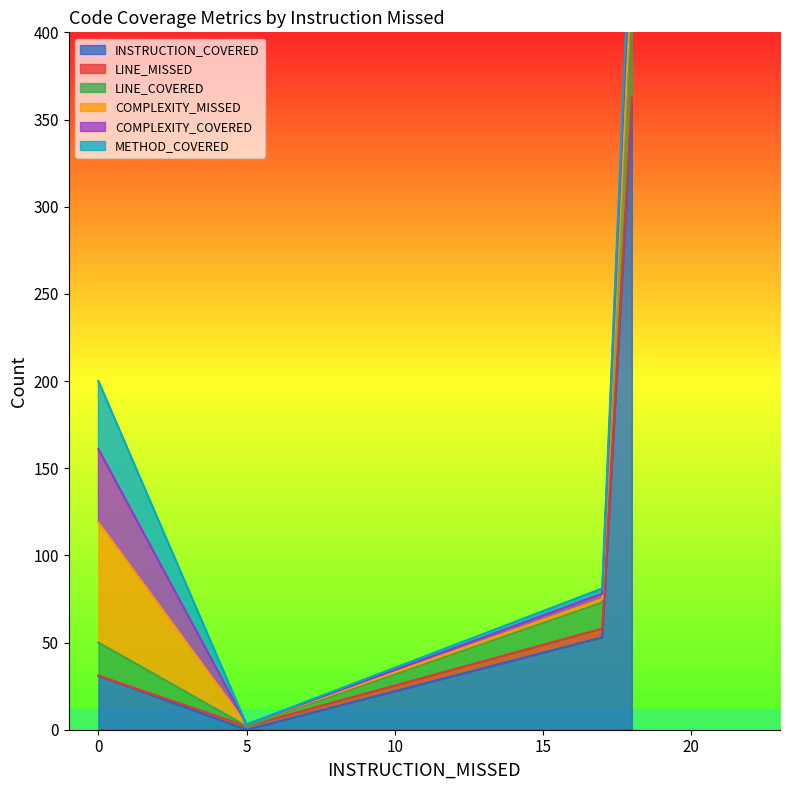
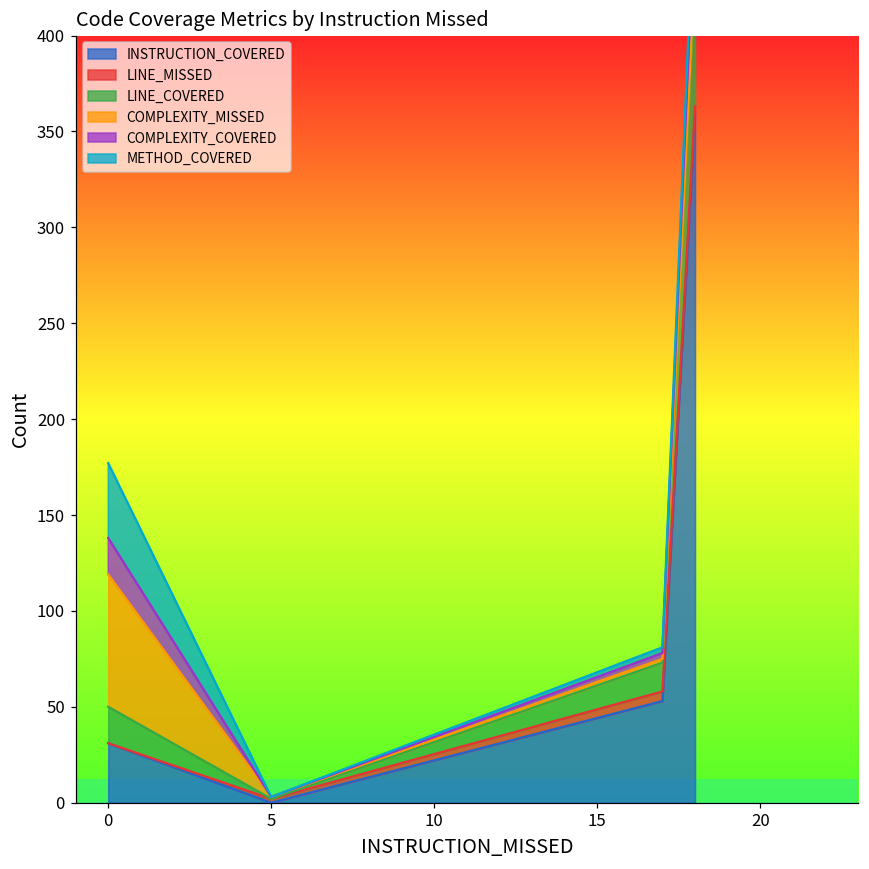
  {
    "LINE_COVERED": {
      "0": 19
    },
    "COMPLEXITY_MISSED": {
      "0": 69
    },
    "COMPLEXITY_COVERED": {
-     "0": 42
+     "0": 19
    },
    "METHOD_COVERED": {
      "0": 39
    }
  }
